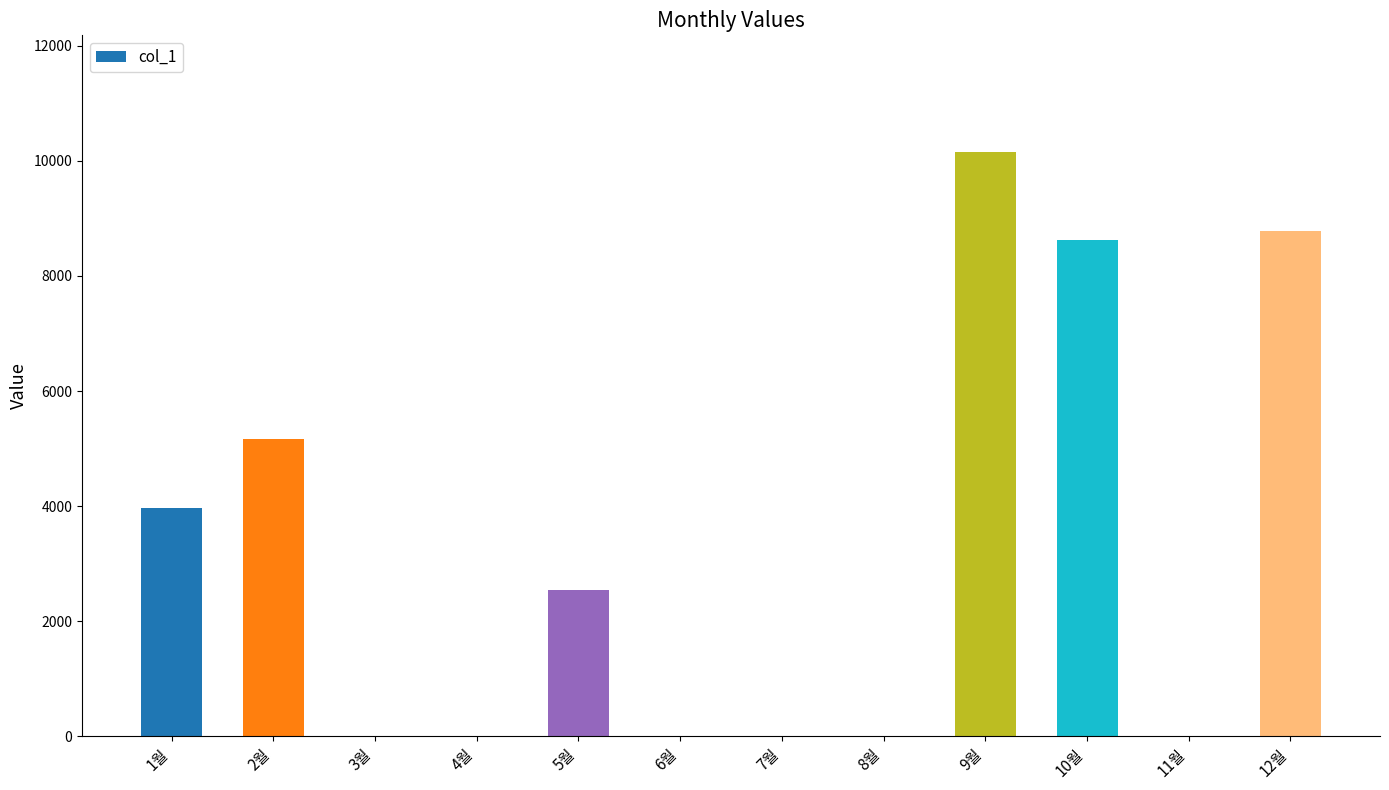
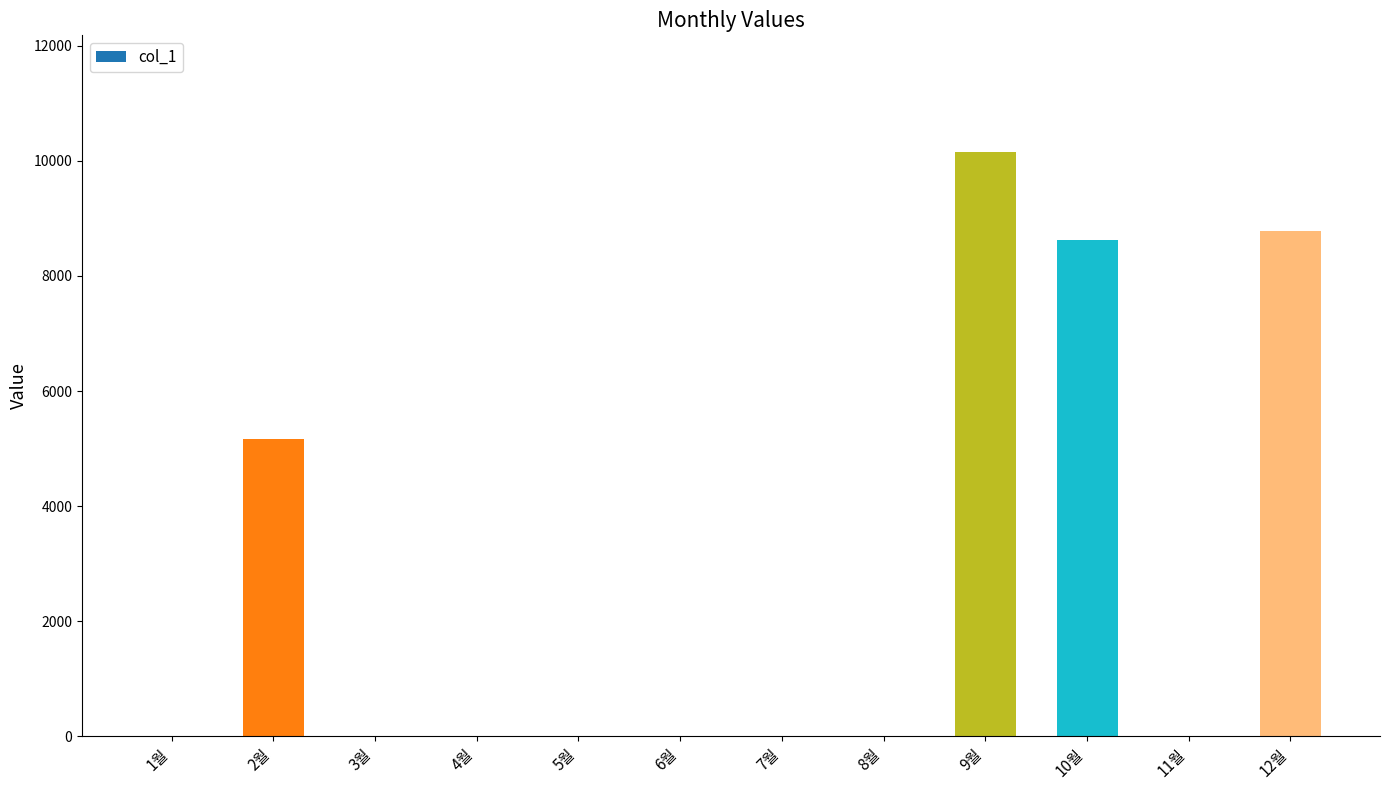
  {
-   "1월": 4000,
+   "1월": 0,
    "2월": 5200,
    "3월": 0,
    "4월": 0,
-   "5월": 2500,
+   "5월": 0,
    "6월": 0,
    "7월": 0,
    "8월": 0,
    "9월": 10200,
    "10월": 8600,
    "11월": 0,
    "12월": 8800
  }
